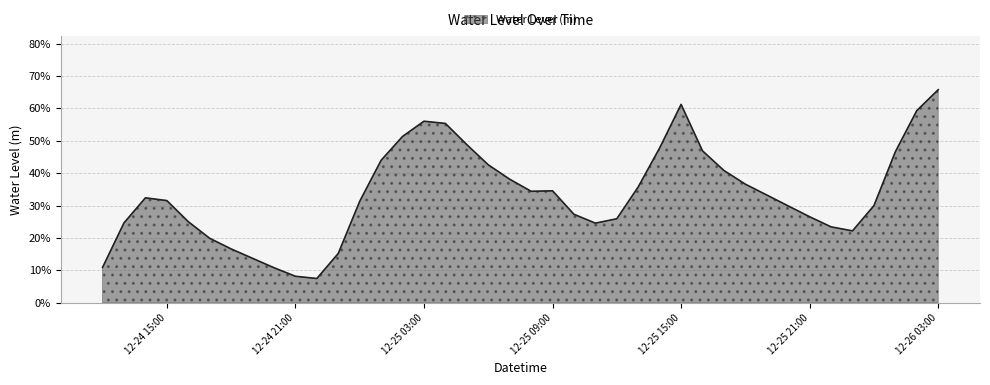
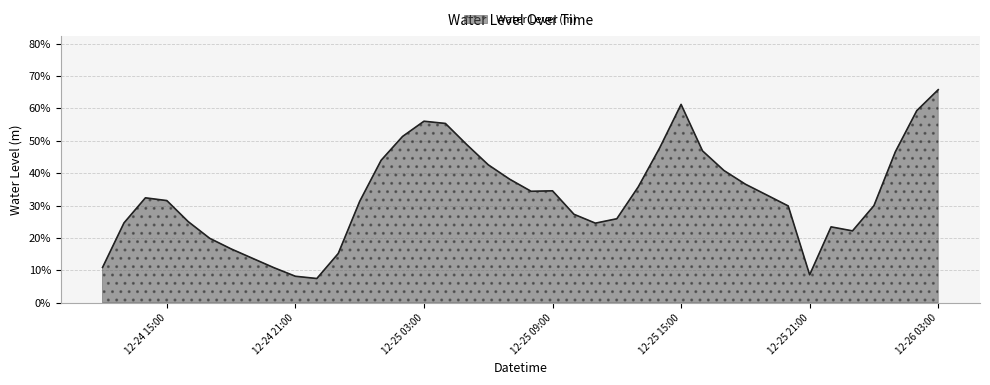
  {
    "12-24 15:00": "32%",
    "12-24 21:00": "8%",
    "12-25 03:00": "56%",
    "12-25 09:00": "35%",
    "12-25 15:00": "61%",
-   "12-25 21:00": "27%",
+   "12-25 21:00": "9%",
    "12-26 03:00": "66%"
  }
